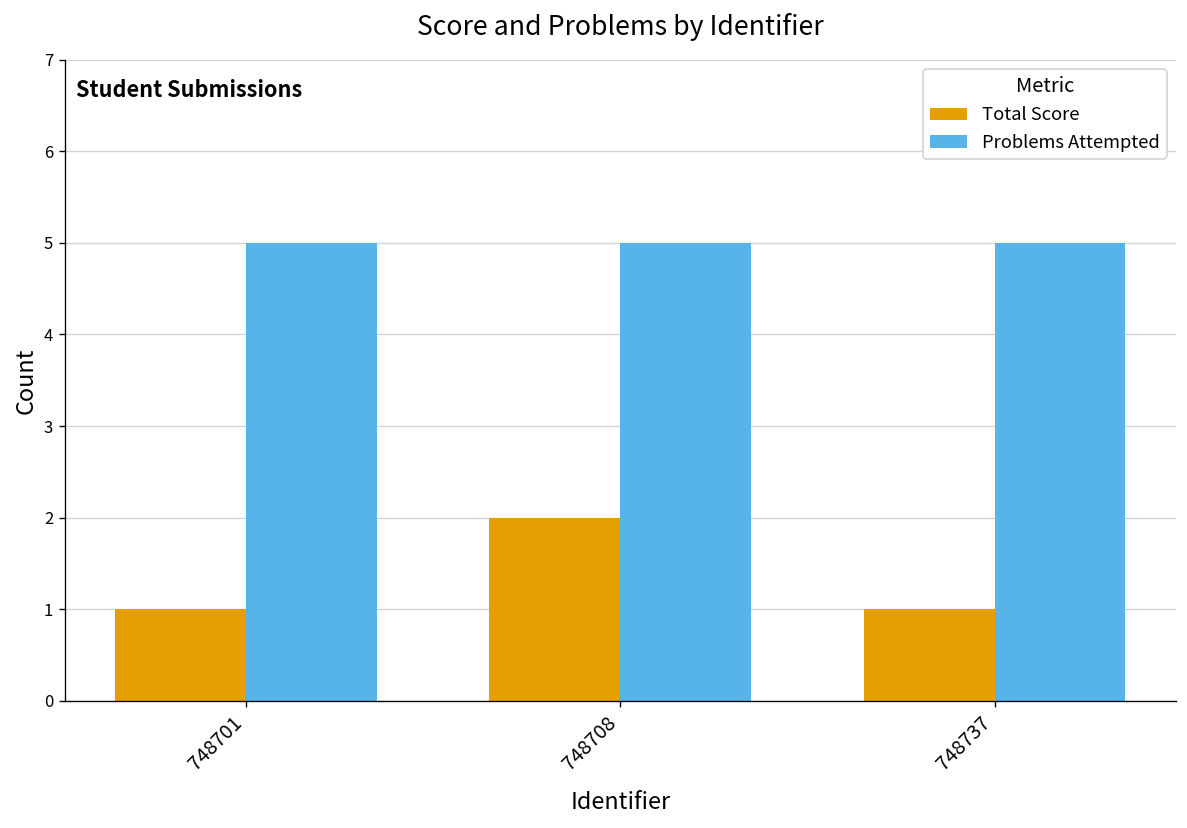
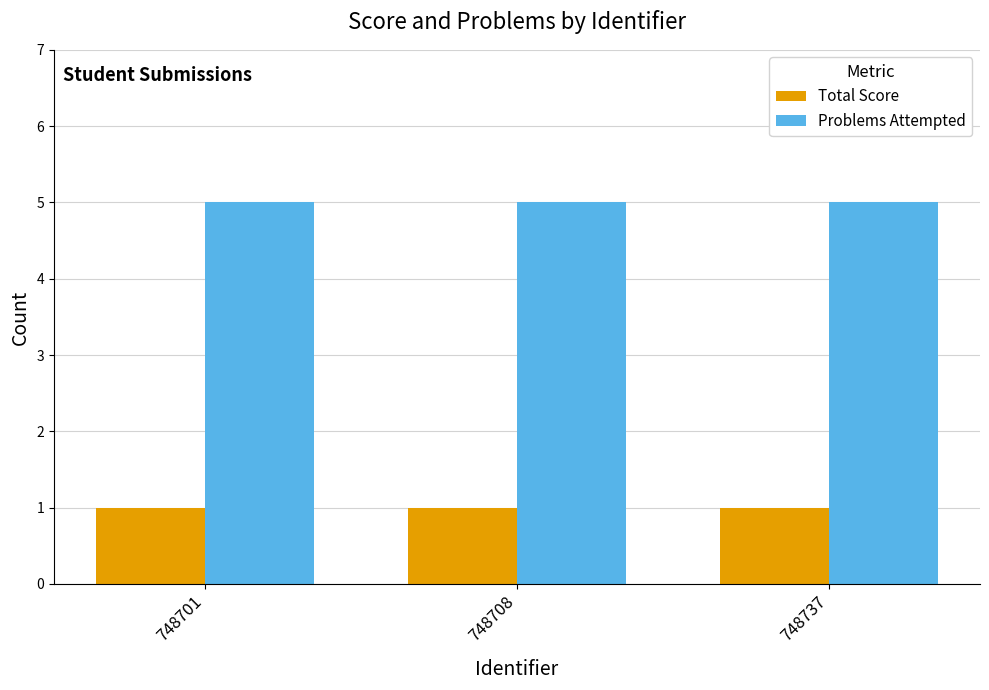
  {
    "Total Score": {
      "748701": 1,
-     "748708": 2,
+     "748708": 1,
      "748737": 1
    },
    "Problems Attempted": {
      "748701": 5,
      "748708": 5,
      "748737": 5
    }
  }
